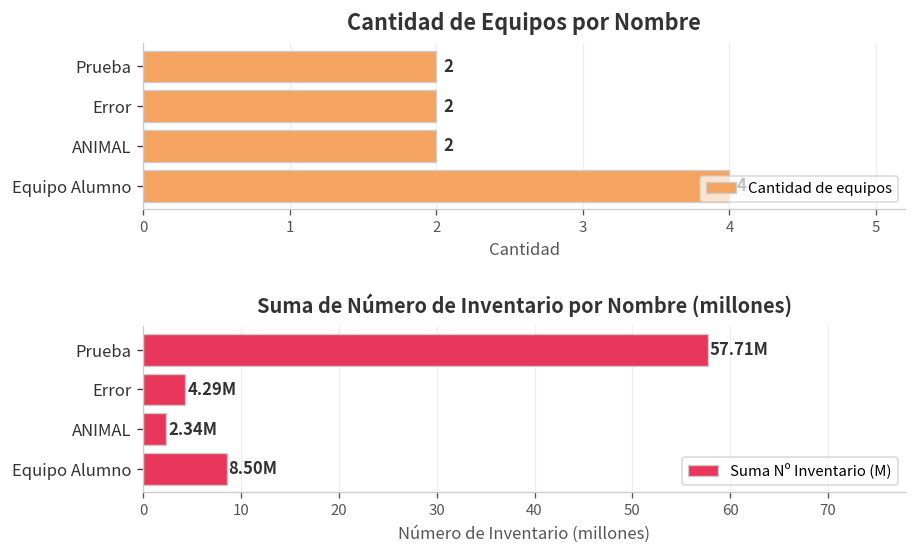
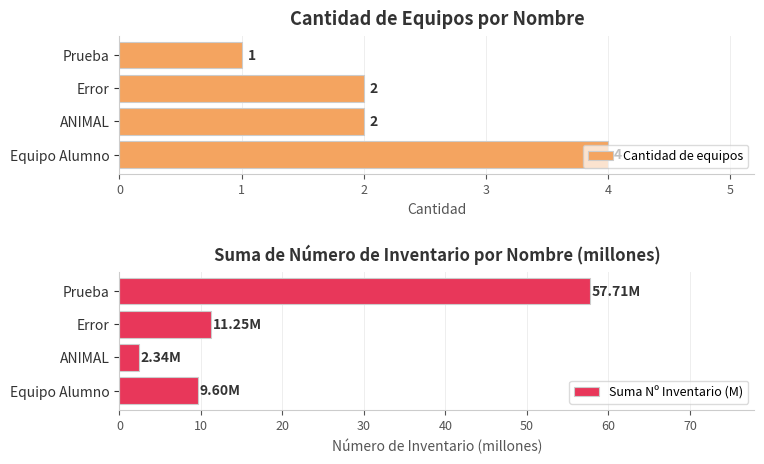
  {
    "Cantidad de Equipos por Nombre": {
-     "Prueba": "2",
+     "Prueba": "1",
      "Error": "2",
      "ANIMAL": "2"
    },
    "Suma de Número de Inventario por Nombre (millones)": {
      "Prueba": "57.71M",
-     "Error": "4.29M",
+     "Error": "11.25M",
      "ANIMAL": "2.34M",
-     "Equipo Alumno": "8.50M"
+     "Equipo Alumno": "9.60M"
    }
  }
